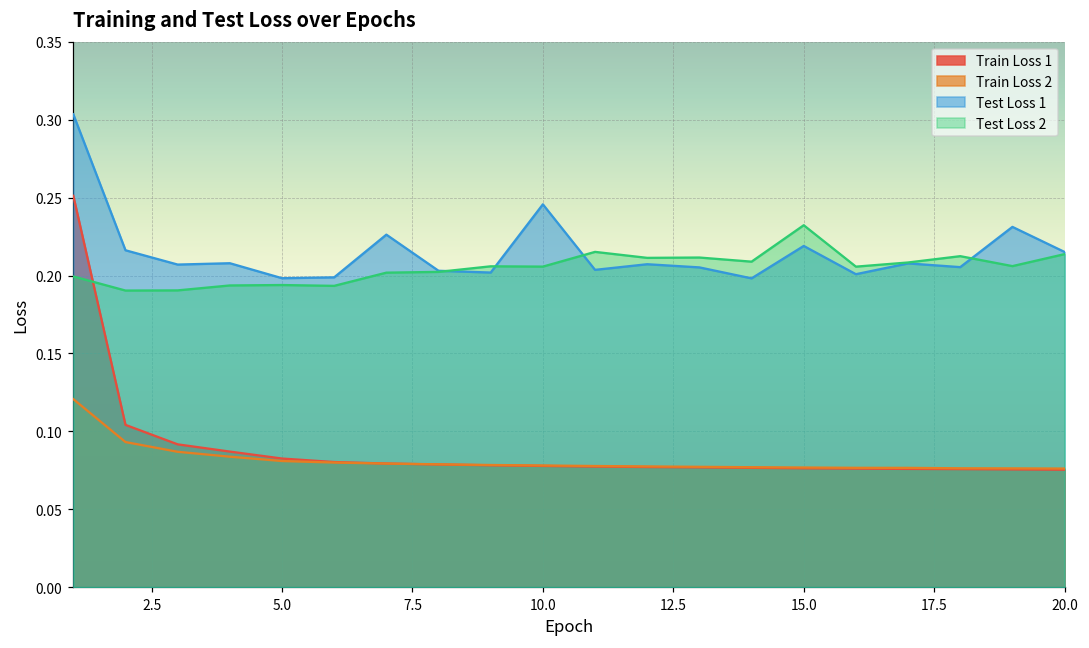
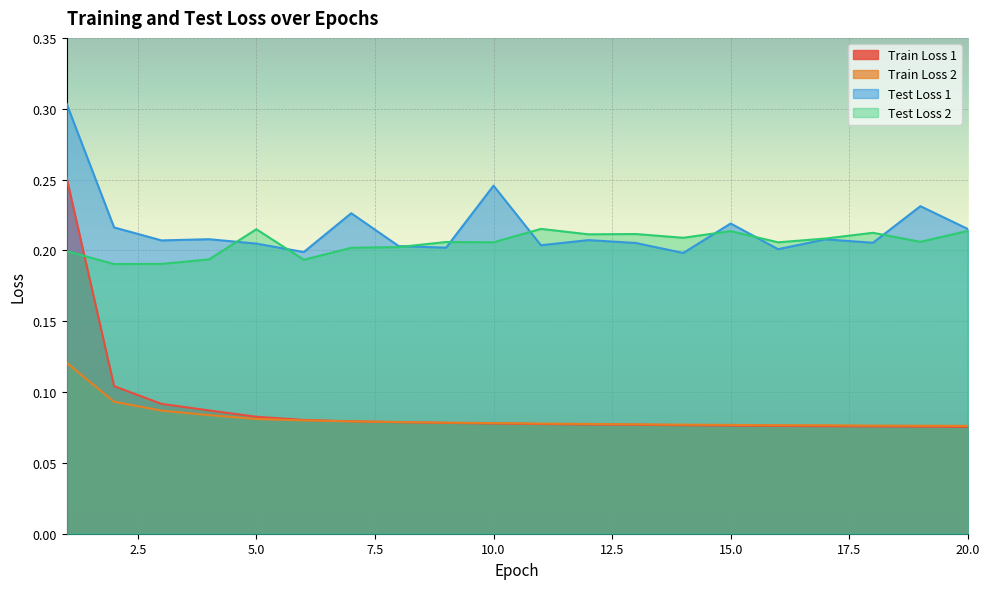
  {
    "Test Loss 1": {
-     "5.0": 0.198,
+     "5.0": 0.205,
      "10.0": 0.246,
      "15.0": 0.219
    },
    "Test Loss 2": {
-     "5.0": 0.194,
+     "5.0": 0.215,
      "10.0": 0.206,
-     "15.0": 0.232
+     "15.0": 0.214
    }
  }
